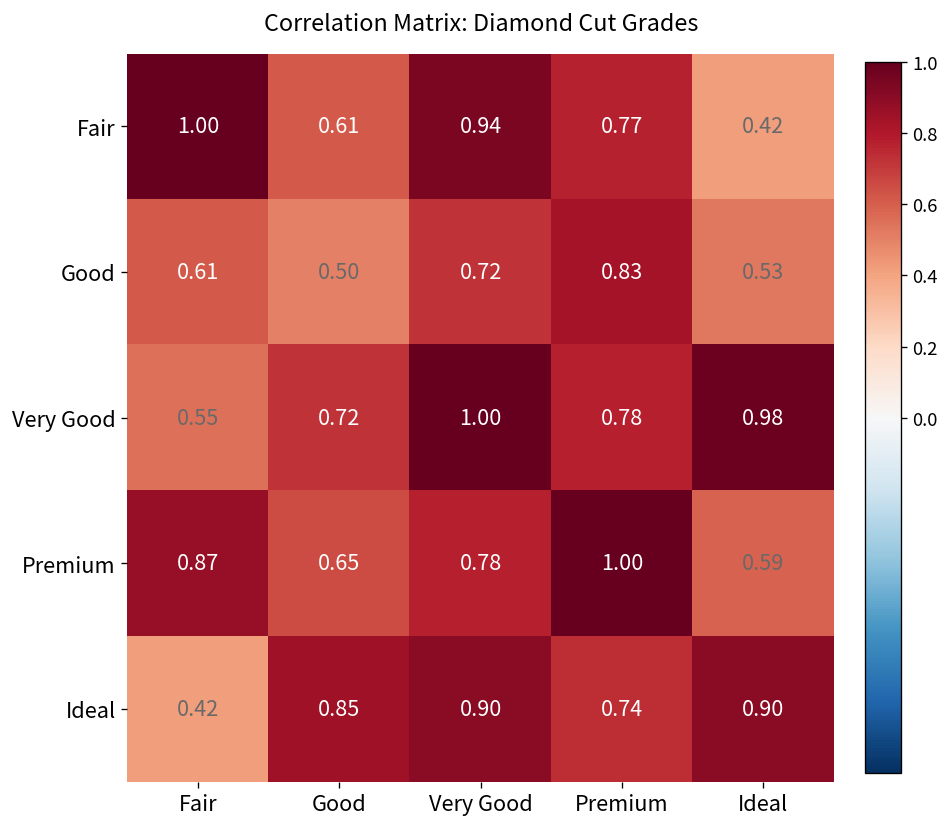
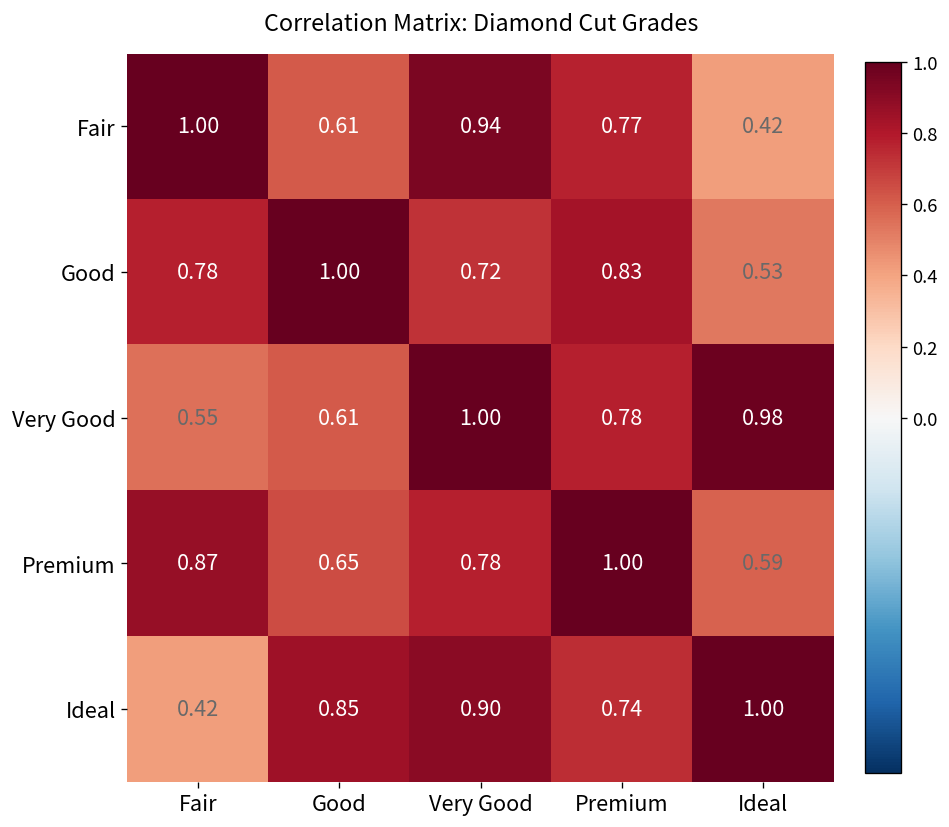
  {
    "Fair": {
      "Fair": 1.00,
      "Good": 0.61,
      "Very Good": 0.94,
      "Premium": 0.77,
      "Ideal": 0.42
    },
    "Good": {
-     "Fair": 0.61,
-     "Good": 0.50,
+     "Fair": 0.78,
+     "Good": 1.00,
      "Very Good": 0.72,
      "Premium": 0.83,
      "Ideal": 0.53
    },
    "Very Good": {
      "Fair": 0.55,
-     "Good": 0.72,
+     "Good": 0.61,
      "Very Good": 1.00,
      "Premium": 0.78,
      "Ideal": 0.98
    },
    "Premium": {
      "Fair": 0.87,
      "Good": 0.65,
      "Very Good": 0.78,
      "Premium": 1.00,
      "Ideal": 0.59
    },
    "Ideal": {
      "Fair": 0.42,
      "Good": 0.85,
      "Very Good": 0.90,
      "Premium": 0.74,
-     "Ideal": 0.90
+     "Ideal": 1.00
    }
  }
